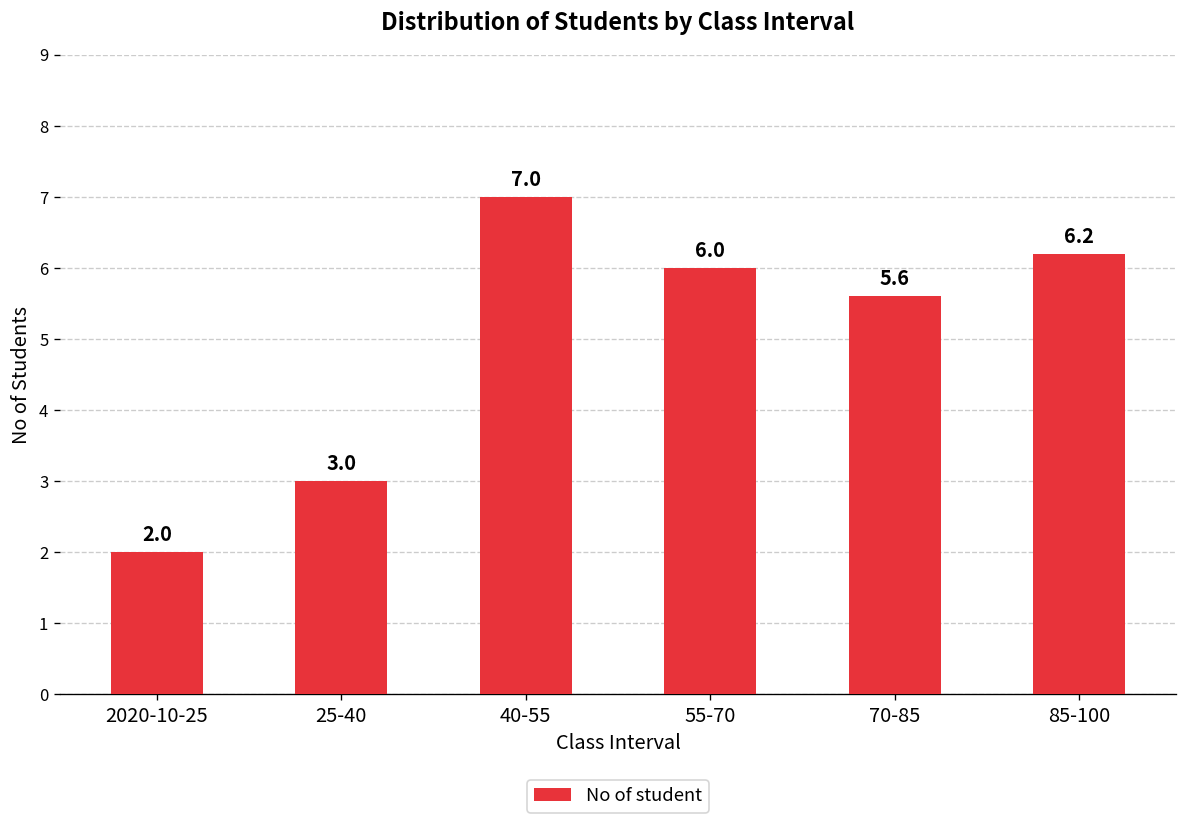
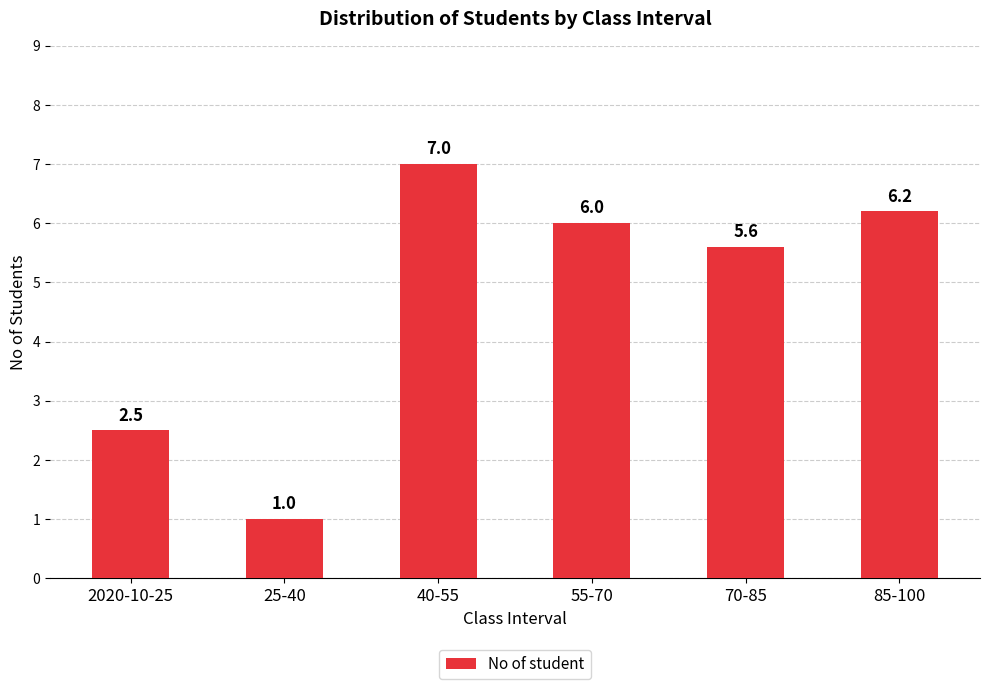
  {
-   "2020-10-25": 2.0,
-   "25-40": 3.0,
+   "2020-10-25": 2.5,
+   "25-40": 1.0,
    "40-55": 7.0,
    "55-70": 6.0,
    "70-85": 5.6,
    "85-100": 6.2
  }
